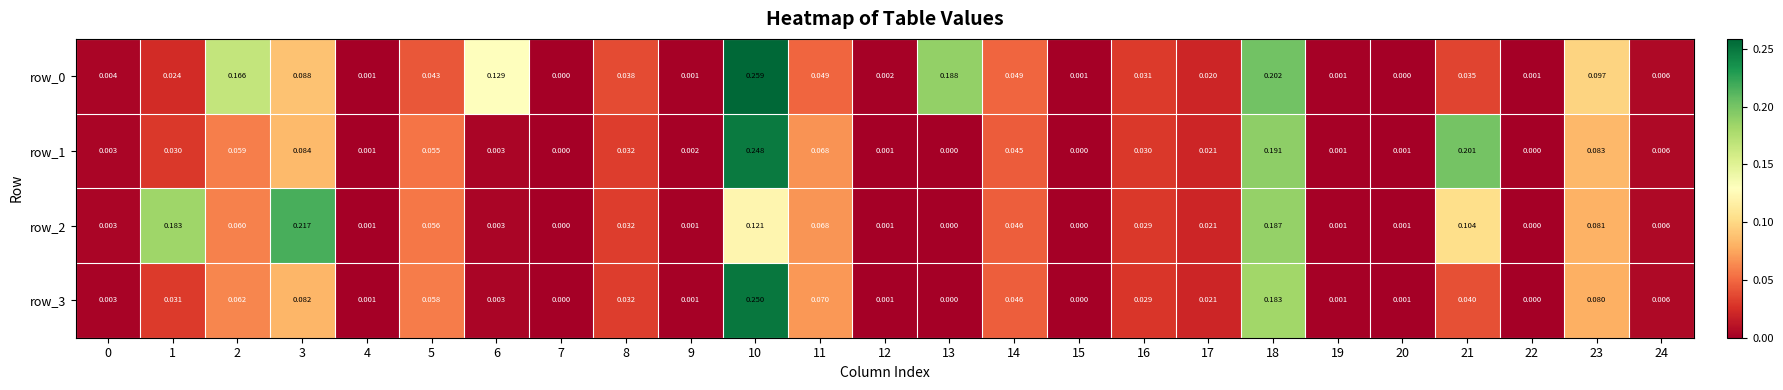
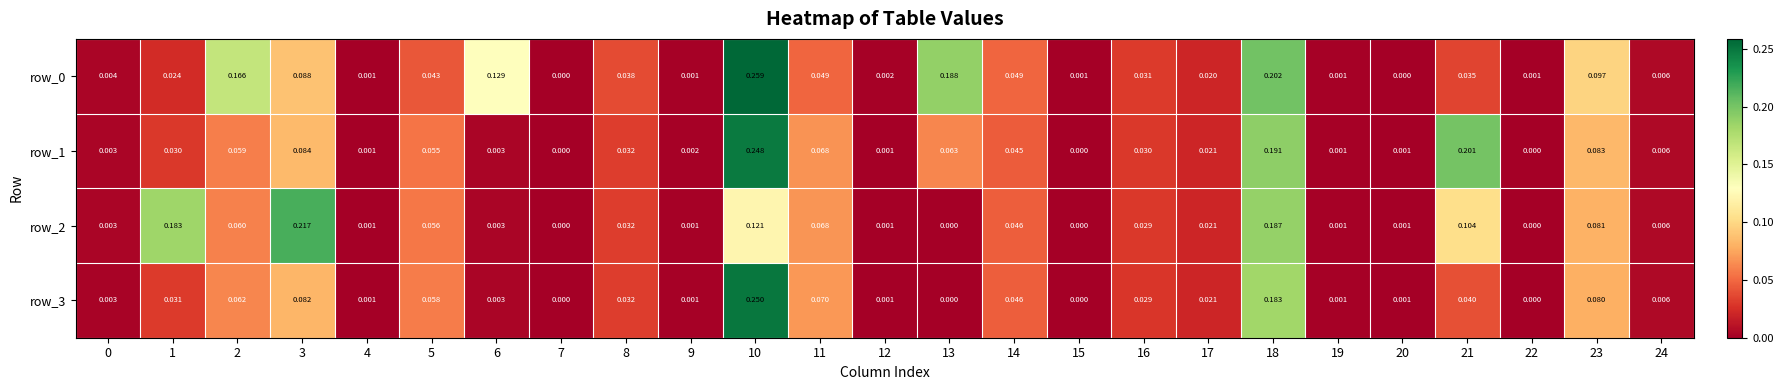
  {
    "row_0": {
      "0": 0.004,
      "1": 0.024,
      "2": 0.166,
      "3": 0.088,
      "4": 0.001,
      "5": 0.043,
      "6": 0.129,
      "7": 0.000,
      "8": 0.038,
      "9": 0.001,
      "10": 0.259,
      "11": 0.049,
      "12": 0.002,
      "13": 0.188,
      "14": 0.049,
      "15": 0.001,
      "16": 0.031,
      "17": 0.020,
      "18": 0.202,
      "19": 0.001,
      "20": 0.000,
      "21": 0.035,
      "22": 0.001,
      "23": 0.097,
      "24": 0.006
    },
    "row_1": {
      "0": 0.003,
      "1": 0.030,
      "2": 0.059,
      "3": 0.084,
      "4": 0.001,
      "5": 0.055,
      "6": 0.003,
      "7": 0.000,
      "8": 0.032,
      "9": 0.002,
      "10": 0.248,
      "11": 0.068,
      "12": 0.001,
-     "13": 0.000,
+     "13": 0.063,
      "14": 0.045,
      "15": 0.000,
      "16": 0.030,
      "17": 0.021,
      "18": 0.191,
      "19": 0.001,
      "20": 0.001,
      "21": 0.201,
      "22": 0.000,
      "23": 0.083,
      "24": 0.006
    },
    "row_2": {
      "0": 0.003,
      "1": 0.183,
      "2": 0.060,
      "3": 0.217,
      "4": 0.001,
      "5": 0.056,
      "6": 0.003,
      "7": 0.000,
      "8": 0.032,
      "9": 0.001,
      "10": 0.121,
      "11": 0.068,
      "12": 0.001,
      "13": 0.000,
      "14": 0.046,
      "15": 0.000,
      "16": 0.029,
      "17": 0.021,
      "18": 0.187,
      "19": 0.001,
      "20": 0.001,
      "21": 0.104,
      "22": 0.000,
      "23": 0.081,
      "24": 0.006
    },
    "row_3": {
      "0": 0.003,
      "1": 0.031,
      "2": 0.062,
      "3": 0.082,
      "4": 0.001,
      "5": 0.058,
      "6": 0.003,
      "7": 0.000,
      "8": 0.032,
      "9": 0.001,
      "10": 0.250,
      "11": 0.070,
      "12": 0.001,
      "13": 0.000,
      "14": 0.046,
      "15": 0.000,
      "16": 0.029,
      "17": 0.021,
      "18": 0.183,
      "19": 0.001,
      "20": 0.001,
      "21": 0.040,
      "22": 0.000,
      "23": 0.080,
      "24": 0.006
    }
  }
